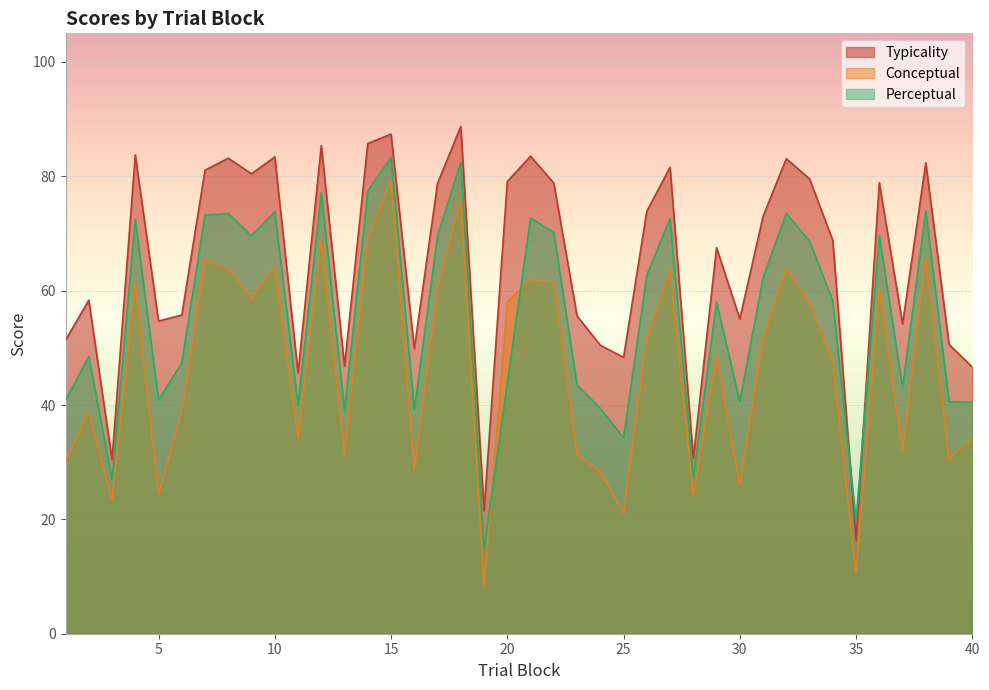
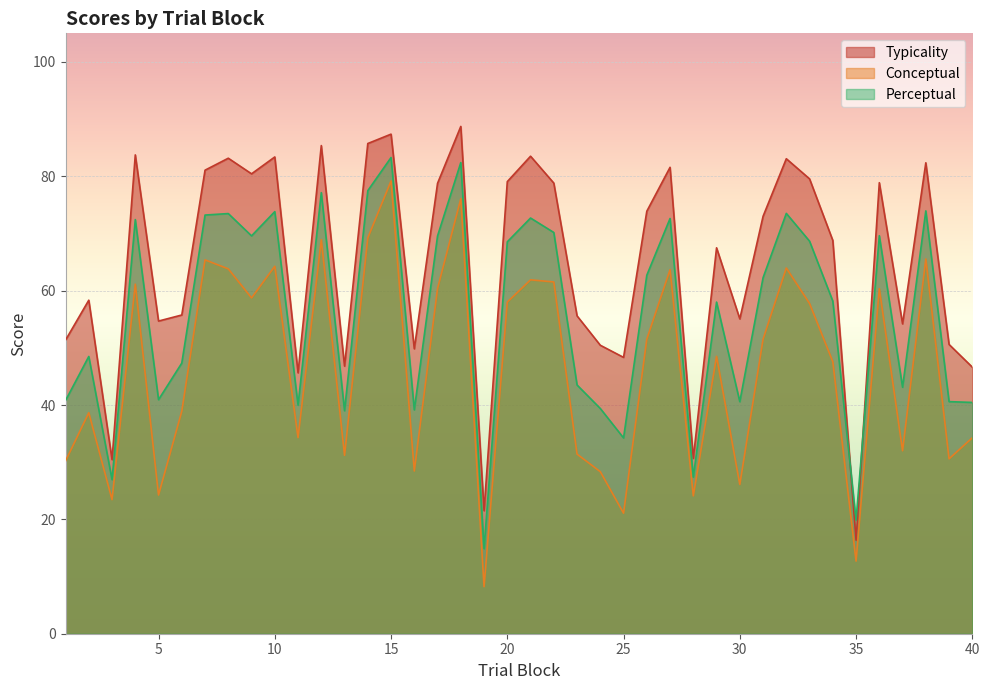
  {
    "Typicality": {
      "5": 55,
      "10": 83,
      "15": 87,
      "20": 79,
      "25": 48,
      "30": 55,
      "35": 16,
      "40": 47
    },
    "Conceptual": {
      "5": 24,
      "10": 64,
      "15": 79,
      "20": 58,
      "25": 21,
      "30": 26,
-     "35": 11,
+     "35": 13,
      "40": 34
    },
    "Perceptual": {
      "5": 41,
      "10": 74,
      "15": 83,
-     "20": 44,
+     "20": 69,
      "25": 34,
      "30": 41,
      "35": 20,
      "40": 40
    }
  }
